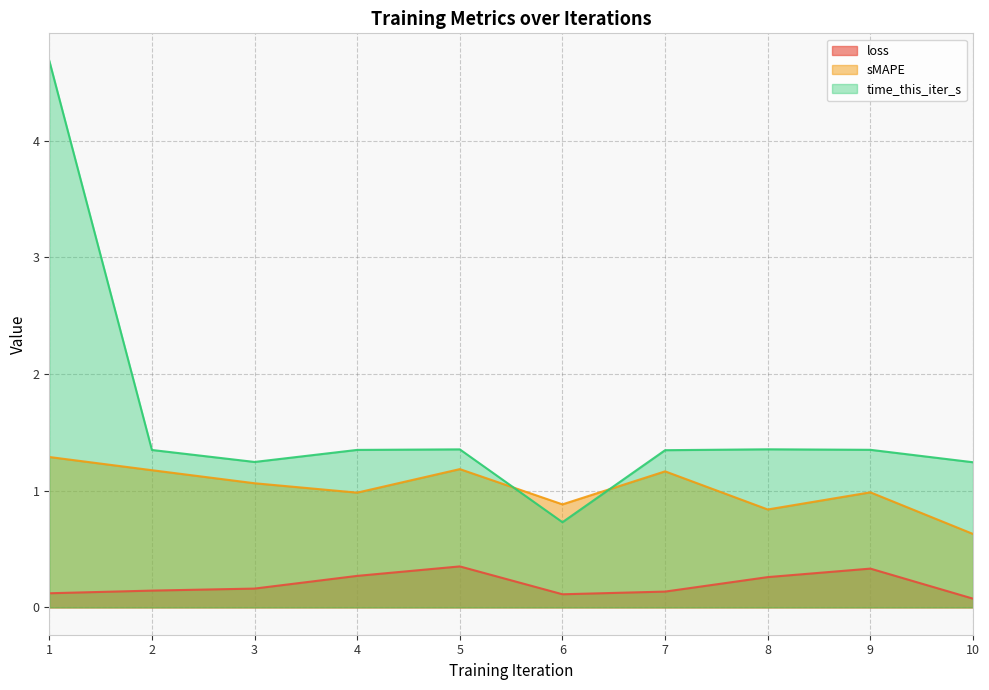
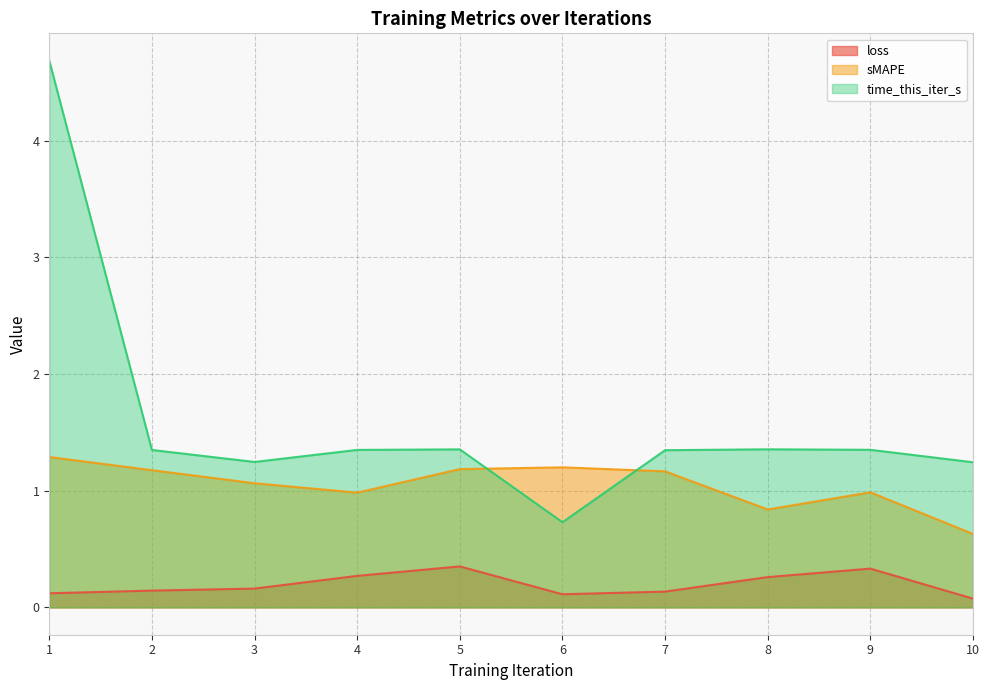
  {
    "loss": {
      "1": 0.12,
      "2": 0.14,
      "3": 0.16,
      "4": 0.27,
      "5": 0.35,
      "6": 0.11,
      "7": 0.14,
      "8": 0.26,
      "9": 0.33,
      "10": 0.07
    },
    "sMAPE": {
      "1": 1.29,
      "2": 1.18,
      "3": 1.06,
      "4": 0.98,
      "5": 1.18,
-     "6": 0.88,
+     "6": 1.20,
      "7": 1.17,
      "8": 0.84,
      "9": 0.99,
      "10": 0.63
    },
    "time_this_iter_s": {
      "1": 4.69,
      "2": 1.35,
      "3": 1.25,
      "4": 1.35,
      "5": 1.35,
      "6": 0.73,
      "7": 1.35,
      "8": 1.35,
      "9": 1.35,
      "10": 1.24
    }
  }
